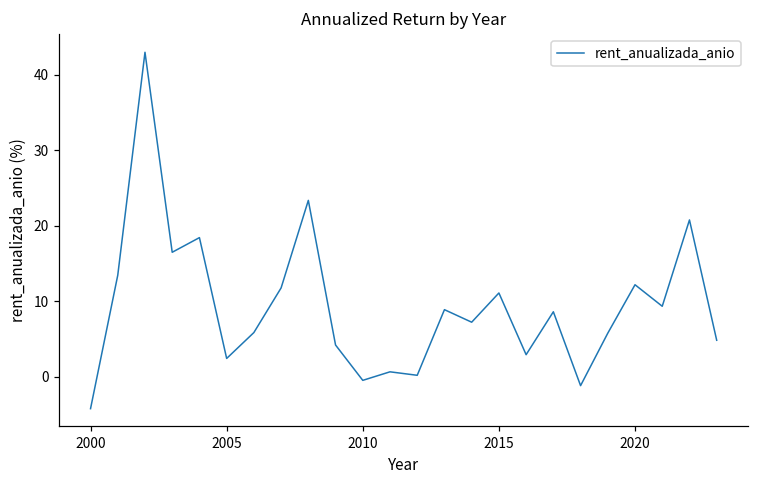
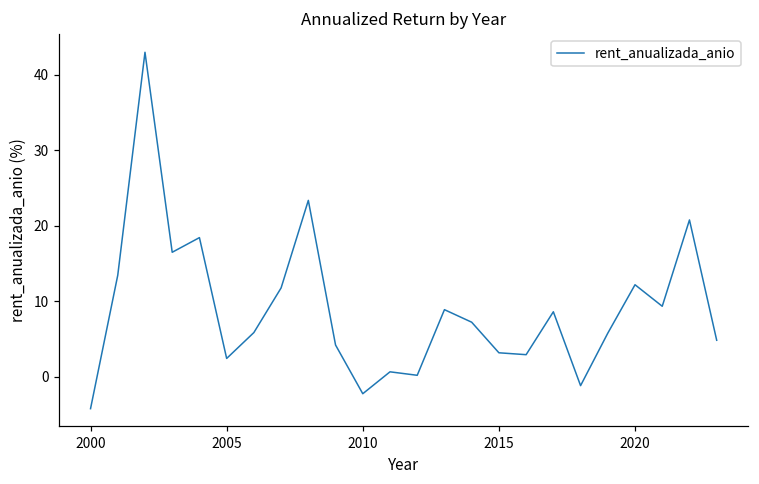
  {
    "2000": -4,
    "2005": 2,
-   "2010": 0,
-   "2015": 11,
+   "2010": -2,
+   "2015": 3,
    "2020": 12
  }
